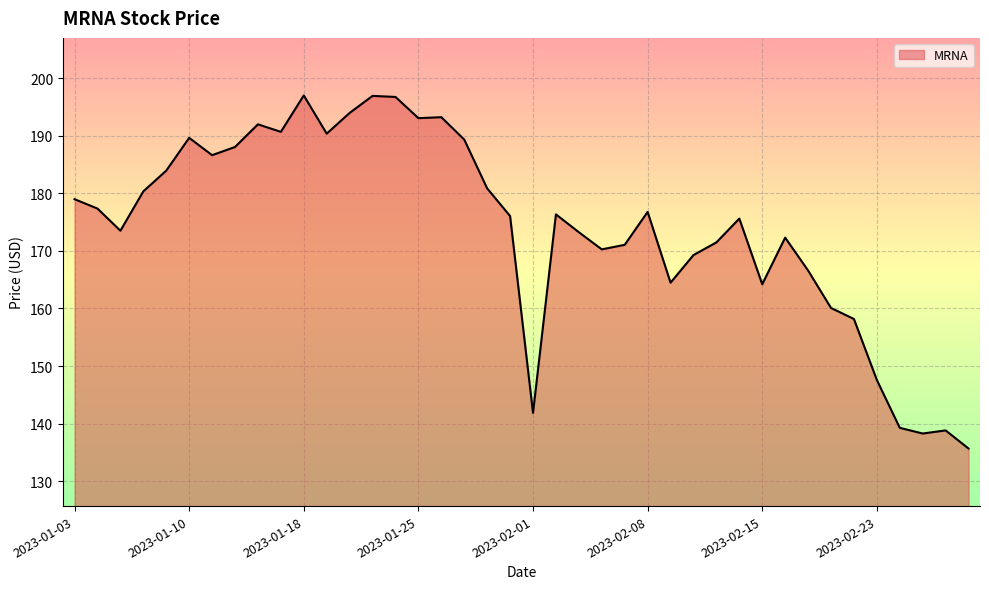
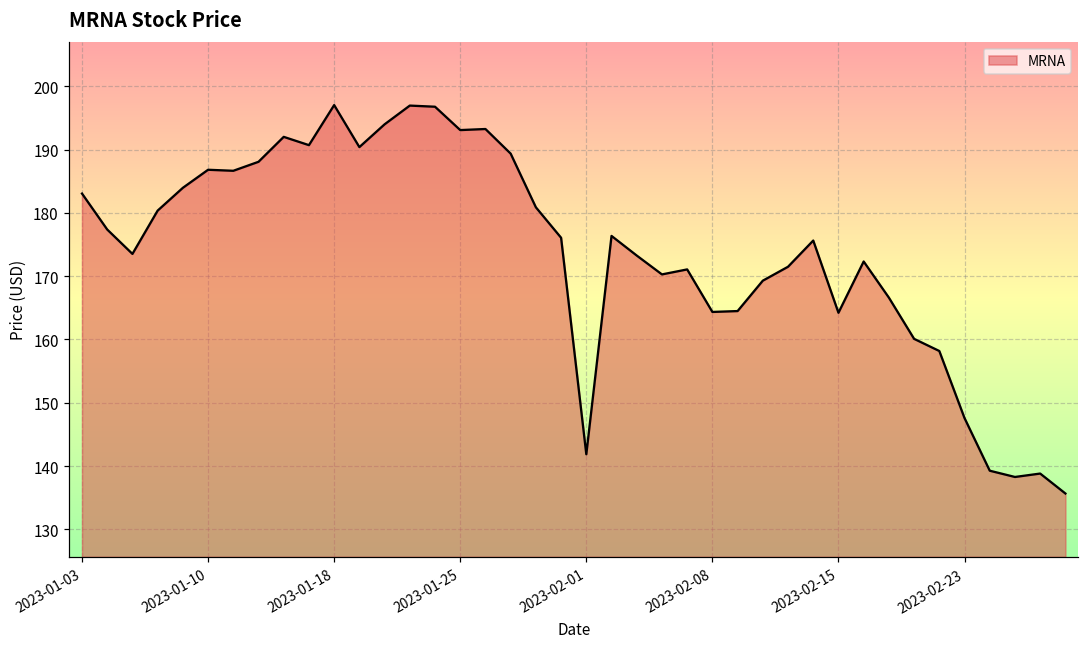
  {
-   "2023-01-03": 179,
-   "2023-01-10": 190,
+   "2023-01-03": 183,
+   "2023-01-10": 187,
    "2023-01-18": 197,
    "2023-01-25": 193,
    "2023-02-01": 142,
-   "2023-02-08": 177,
+   "2023-02-08": 164,
    "2023-02-15": 164,
    "2023-02-23": 148
  }
